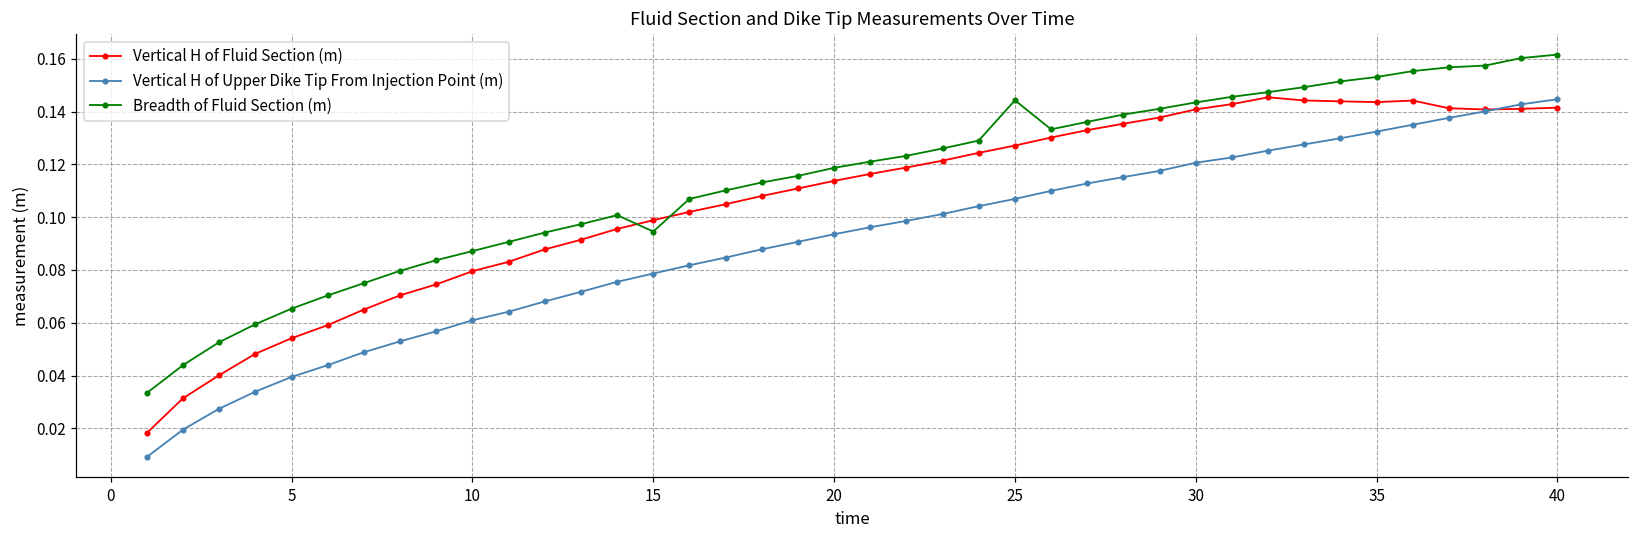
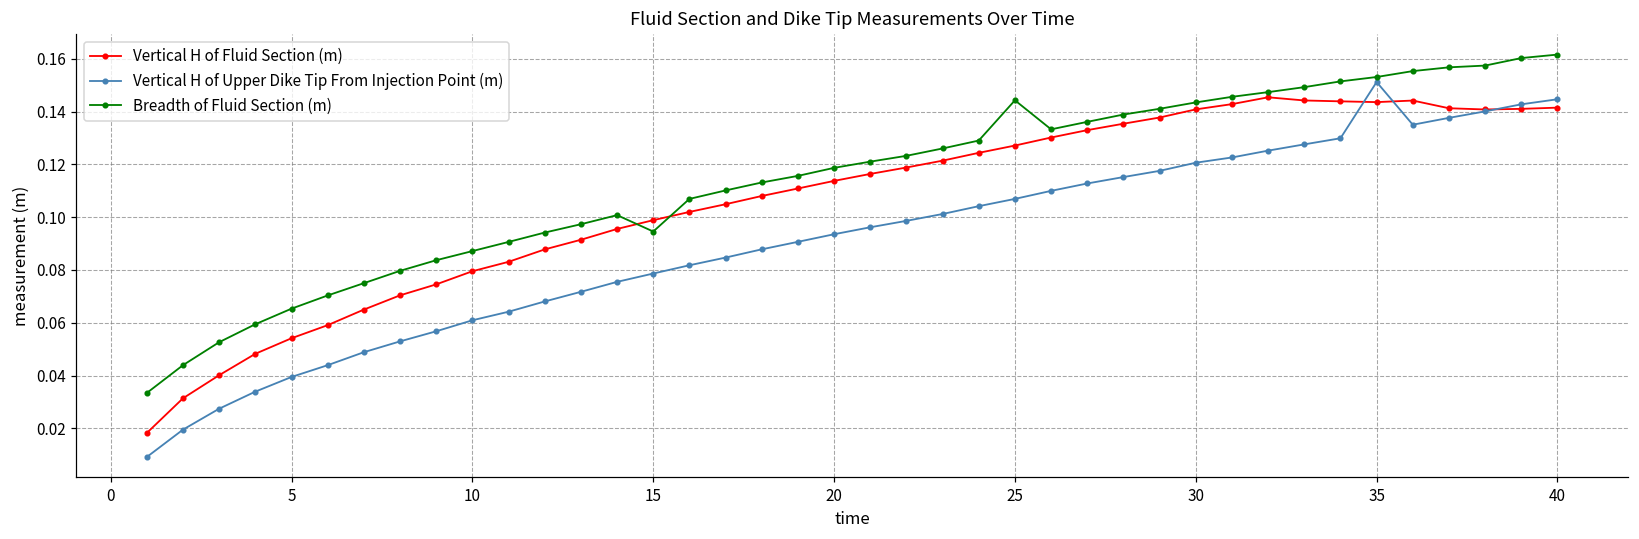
  {
    "Vertical H of Fluid Section (m)": {
      "5": 0.054,
      "10": 0.080,
      "15": 0.099,
      "20": 0.114,
      "25": 0.127,
      "30": 0.141,
      "35": 0.144,
      "40": 0.142
    },
    "Vertical H of Upper Dike Tip From Injection Point (m)": {
      "5": 0.039,
      "10": 0.061,
      "15": 0.079,
      "20": 0.094,
      "25": 0.107,
      "30": 0.121,
-     "35": 0.132,
+     "35": 0.151,
      "40": 0.145
    },
    "Breadth of Fluid Section (m)": {
      "5": 0.065,
      "10": 0.087,
      "15": 0.095,
      "20": 0.119,
      "25": 0.144,
      "30": 0.144,
      "35": 0.153,
      "40": 0.162
    }
  }
